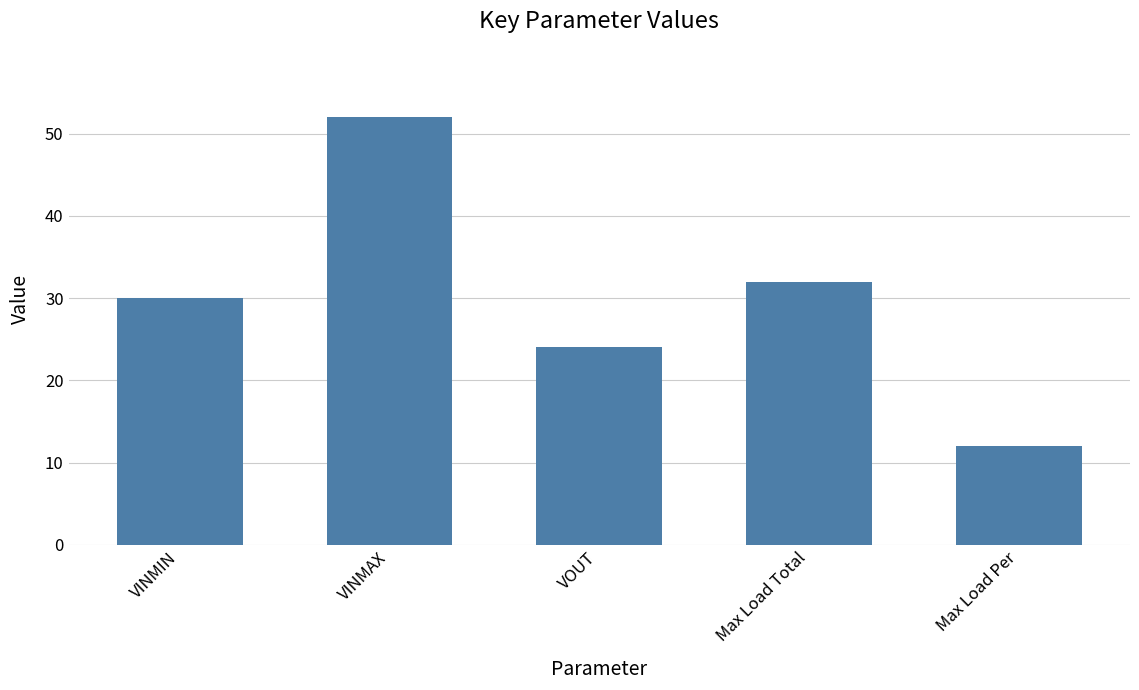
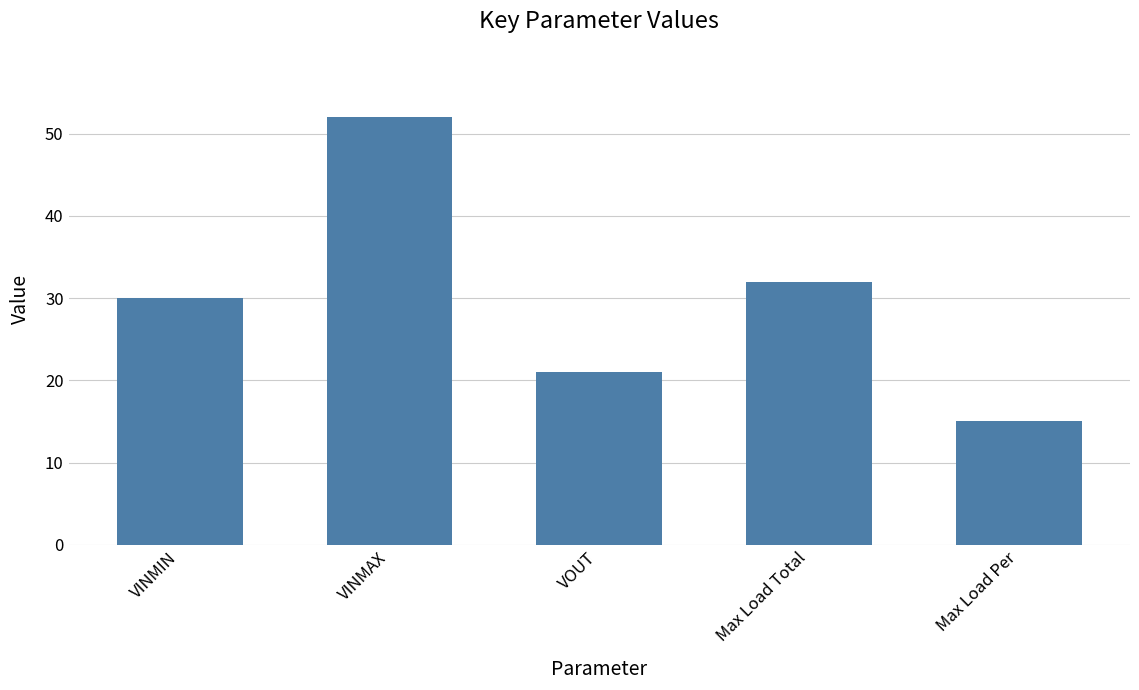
  {
    "VINMIN": 30,
    "VINMAX": 52,
-   "VOUT": 24,
+   "VOUT": 21,
    "Max Load Total": 32,
-   "Max Load Per": 12
+   "Max Load Per": 15
  }
